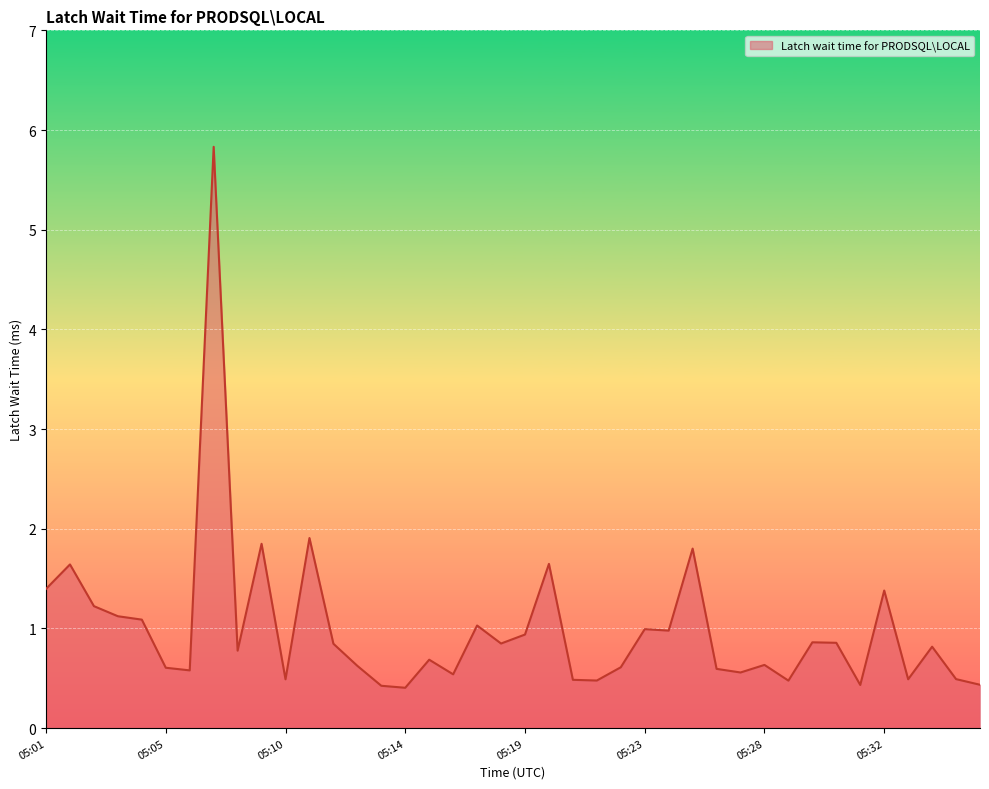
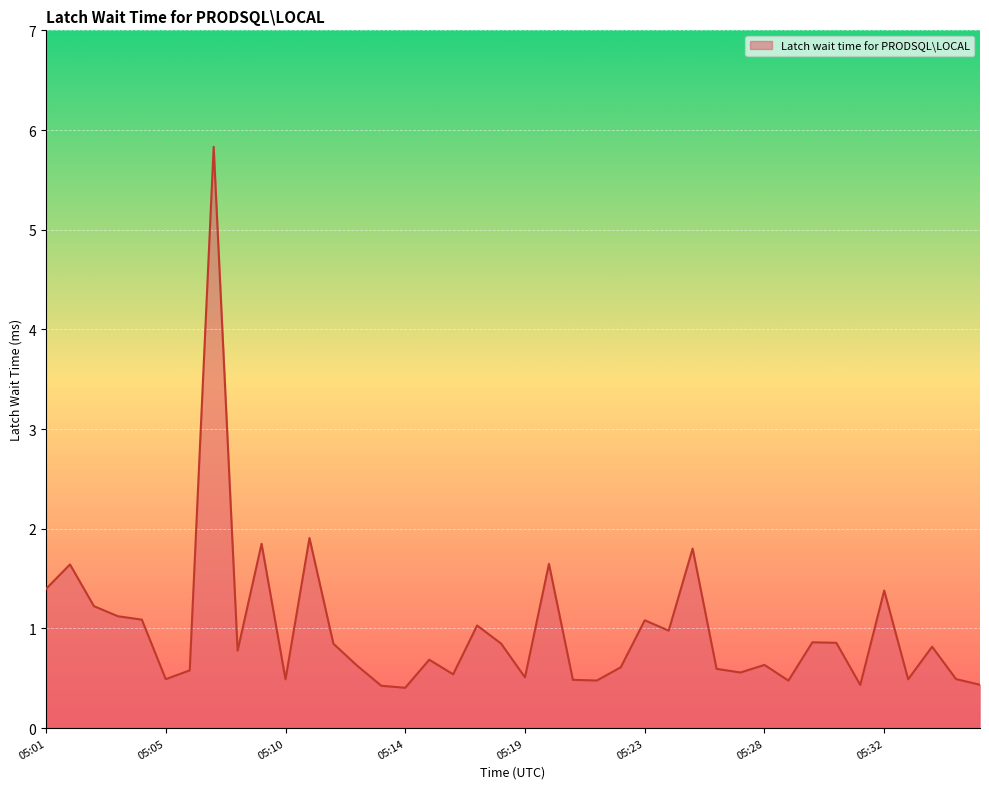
  {
    "05:01": 1.4,
-   "05:05": 0.6,
+   "05:05": 0.5,
    "05:10": 0.5,
    "05:14": 0.4,
-   "05:19": 0.9,
-   "05:23": 1.0,
+   "05:19": 0.5,
+   "05:23": 1.1,
    "05:28": 0.6,
    "05:32": 1.4
  }
